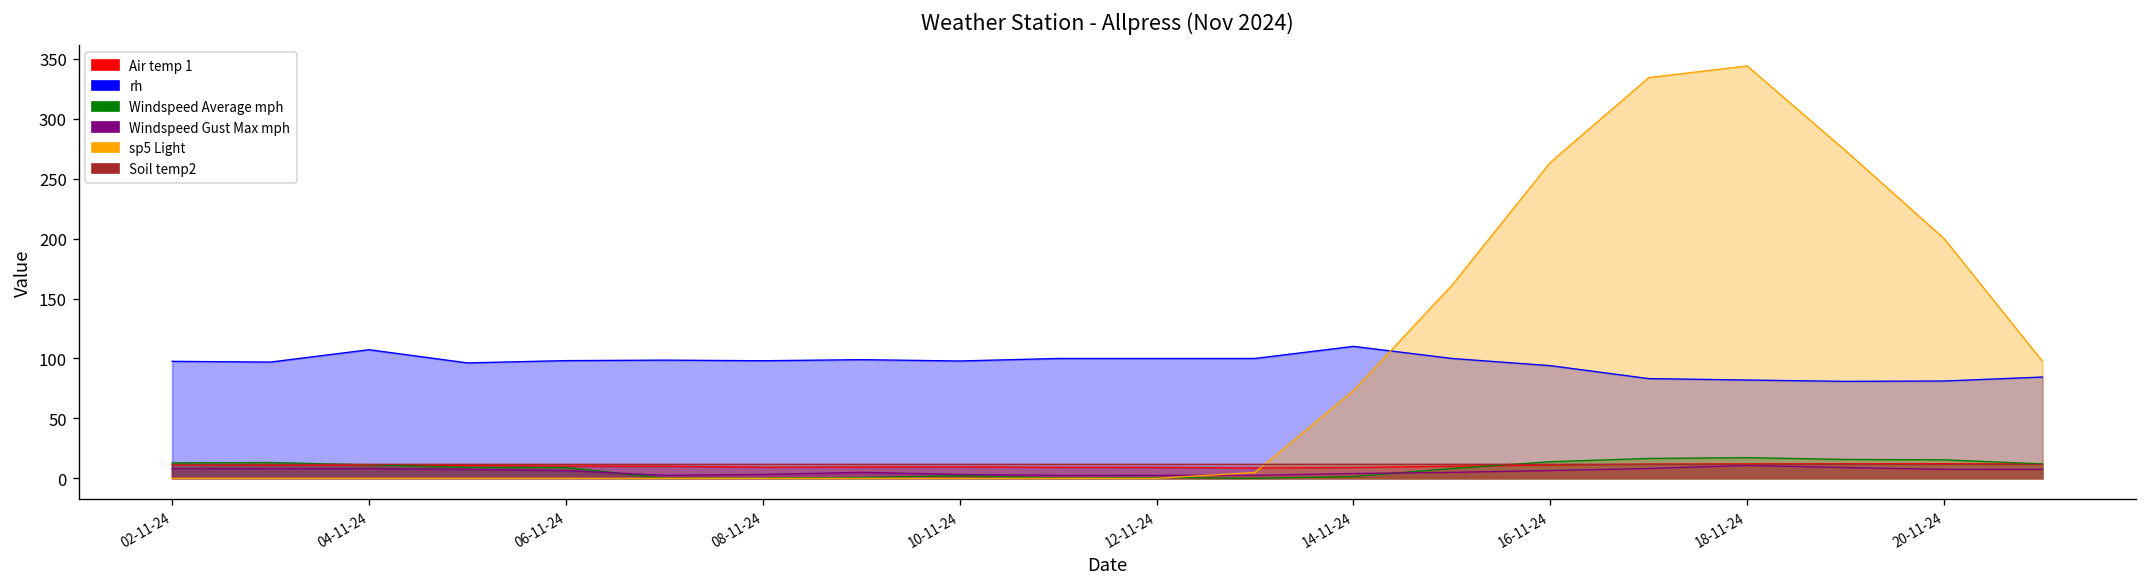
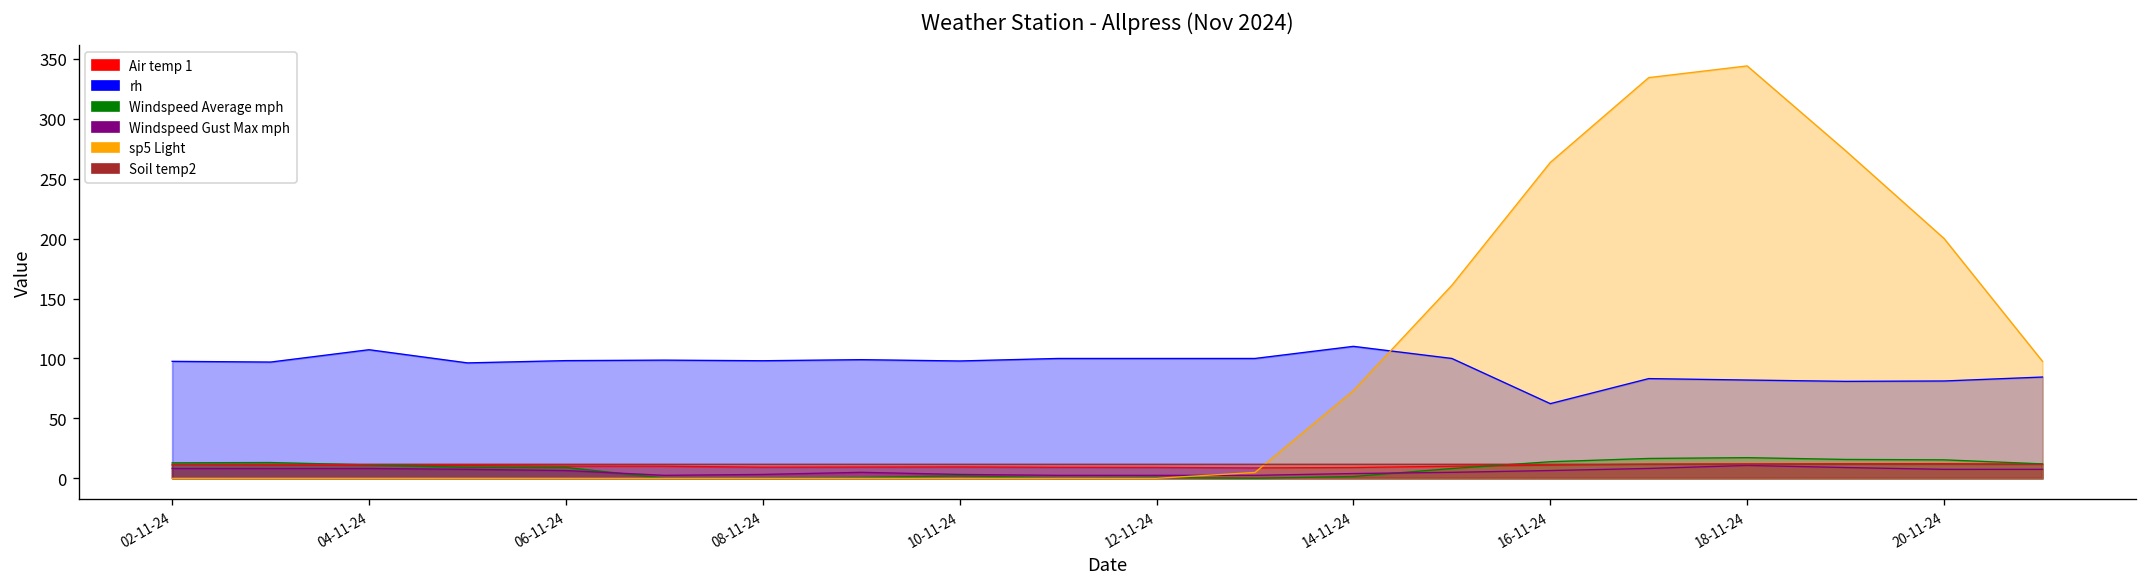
  {
    "rh": {
      "02-11-24": 100,
      "04-11-24": 110,
      "06-11-24": 100,
      "08-11-24": 100,
      "10-11-24": 100,
      "12-11-24": 100,
      "14-11-24": 110,
-     "16-11-24": 90,
+     "16-11-24": 60,
      "18-11-24": 80,
      "20-11-24": 80
    },
    "Windspeed Average mph": {
      "18-11-24": 20,
      "20-11-24": 20
    },
    "sp5 Light": {
      "02-11-24": 0,
      "04-11-24": 0,
      "06-11-24": 0,
      "14-11-24": 70,
      "16-11-24": 260,
      "18-11-24": 340,
      "20-11-24": 200
    }
  }
